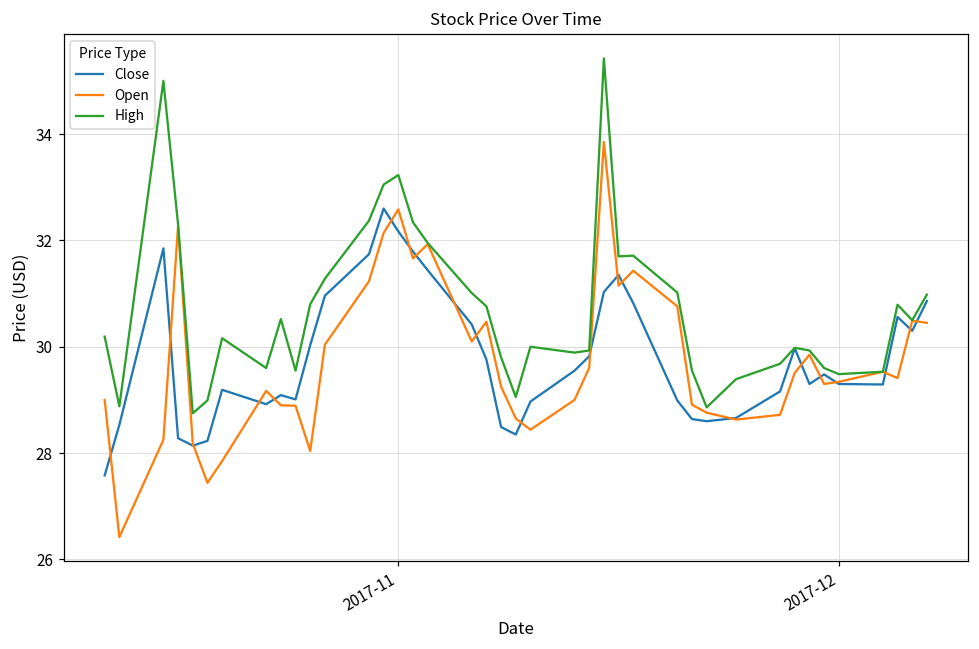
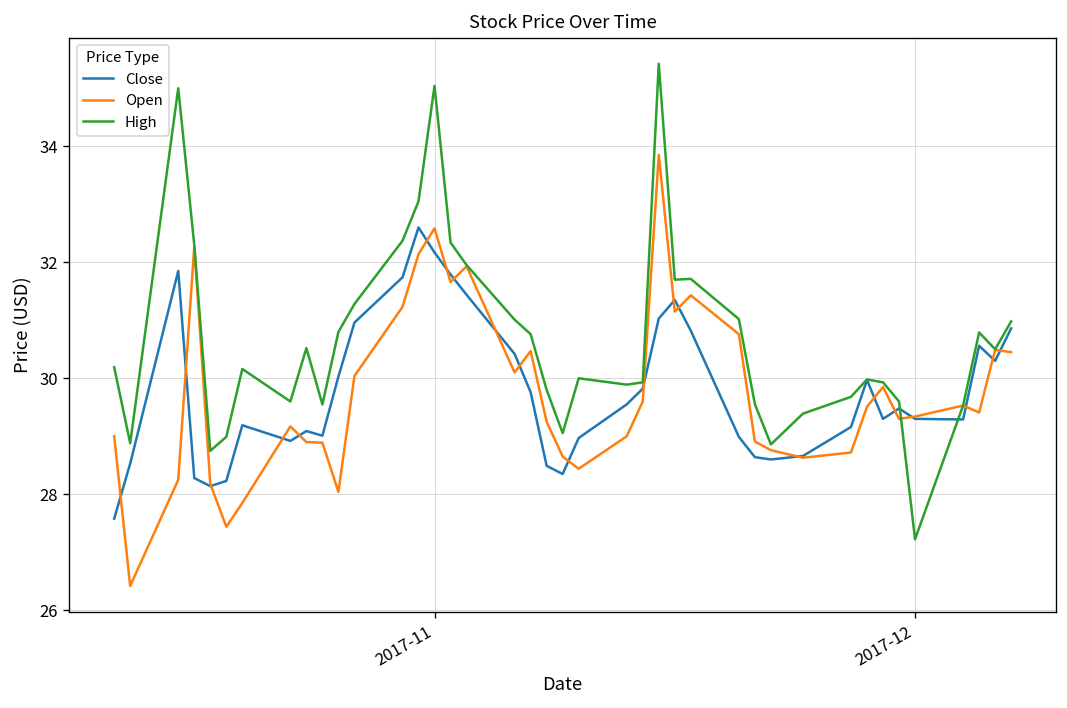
  {
    "Close": {
      "2017-11": 32.2
    },
    "Open": {
      "2017-11": 32.6
    },
    "High": {
-     "2017-11": 33.2,
-     "2017-12": 29.5
+     "2017-11": 35.0,
+     "2017-12": 27.2
    }
  }
